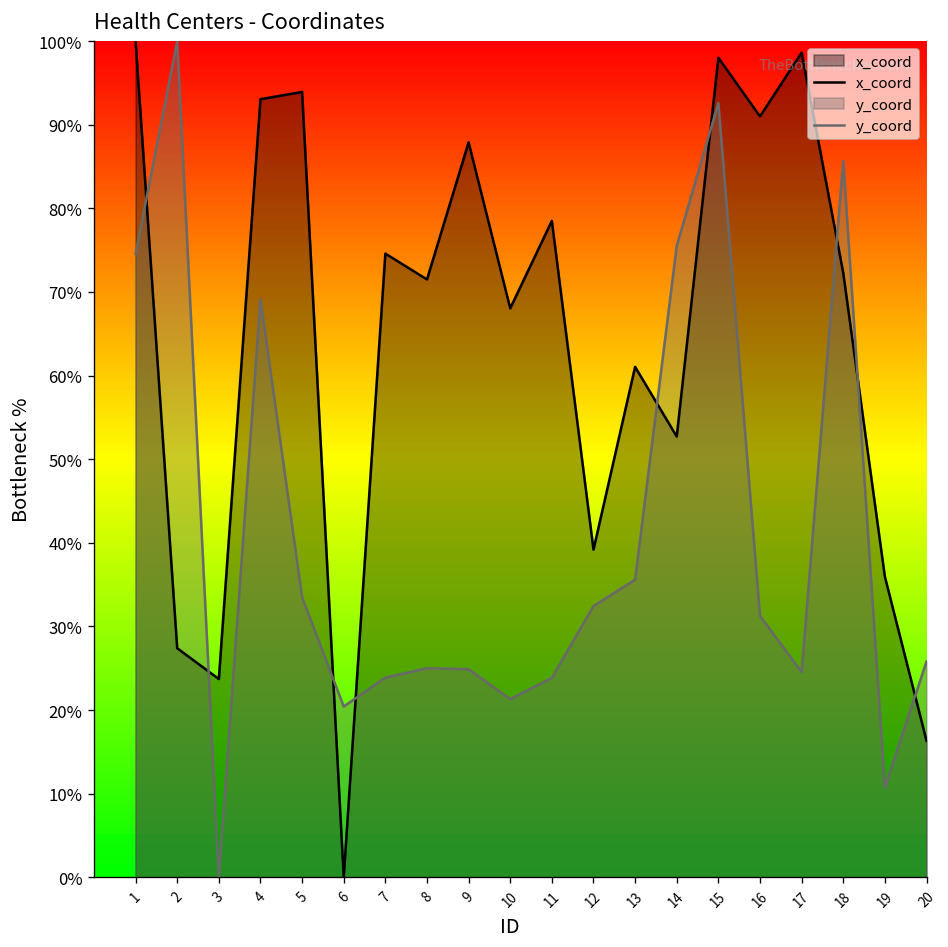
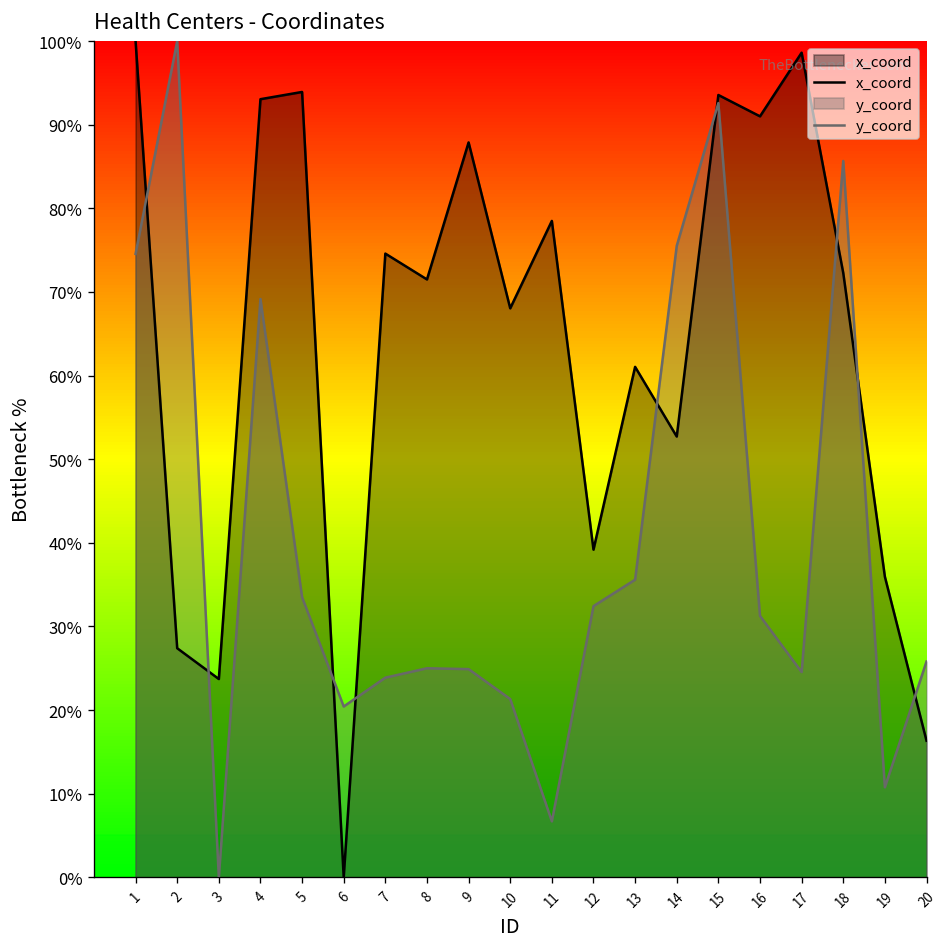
  {
    "x_coord": {
      "1": "100%",
      "2": "27%",
      "3": "24%",
      "4": "93%",
      "5": "94%",
      "6": "0%",
      "7": "75%",
      "8": "72%",
      "9": "88%",
      "10": "68%",
      "11": "78%",
      "12": "39%",
      "13": "61%",
      "14": "53%",
-     "15": "98%",
+     "15": "94%",
      "16": "91%",
      "17": "99%",
      "18": "72%",
      "19": "36%",
      "20": "16%"
    },
    "y_coord": {
      "1": "75%",
      "2": "100%",
      "3": "0%",
      "4": "69%",
      "5": "34%",
      "6": "20%",
      "7": "24%",
      "8": "25%",
      "9": "25%",
      "10": "21%",
-     "11": "24%",
+     "11": "7%",
      "12": "32%",
      "13": "36%",
      "14": "76%",
      "15": "93%",
      "16": "31%",
      "17": "25%",
      "18": "86%",
      "19": "11%",
      "20": "26%"
    }
  }
